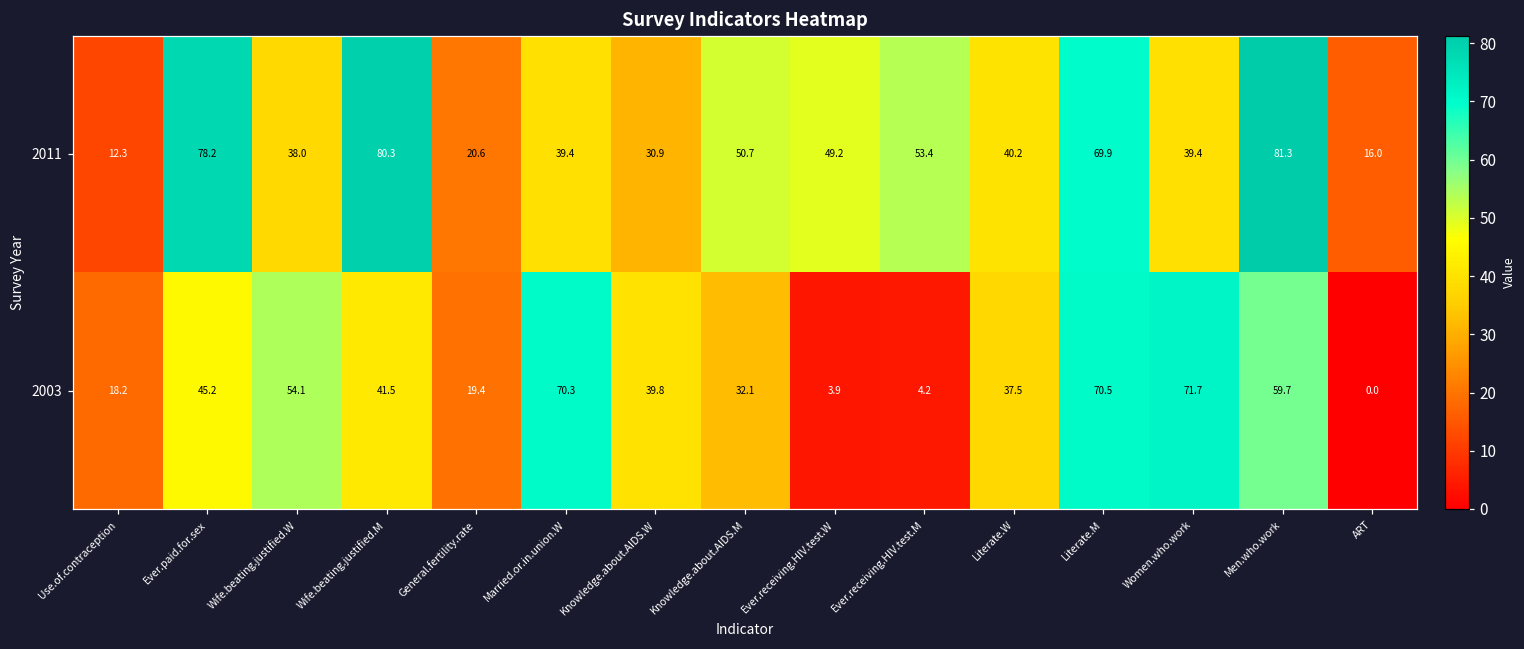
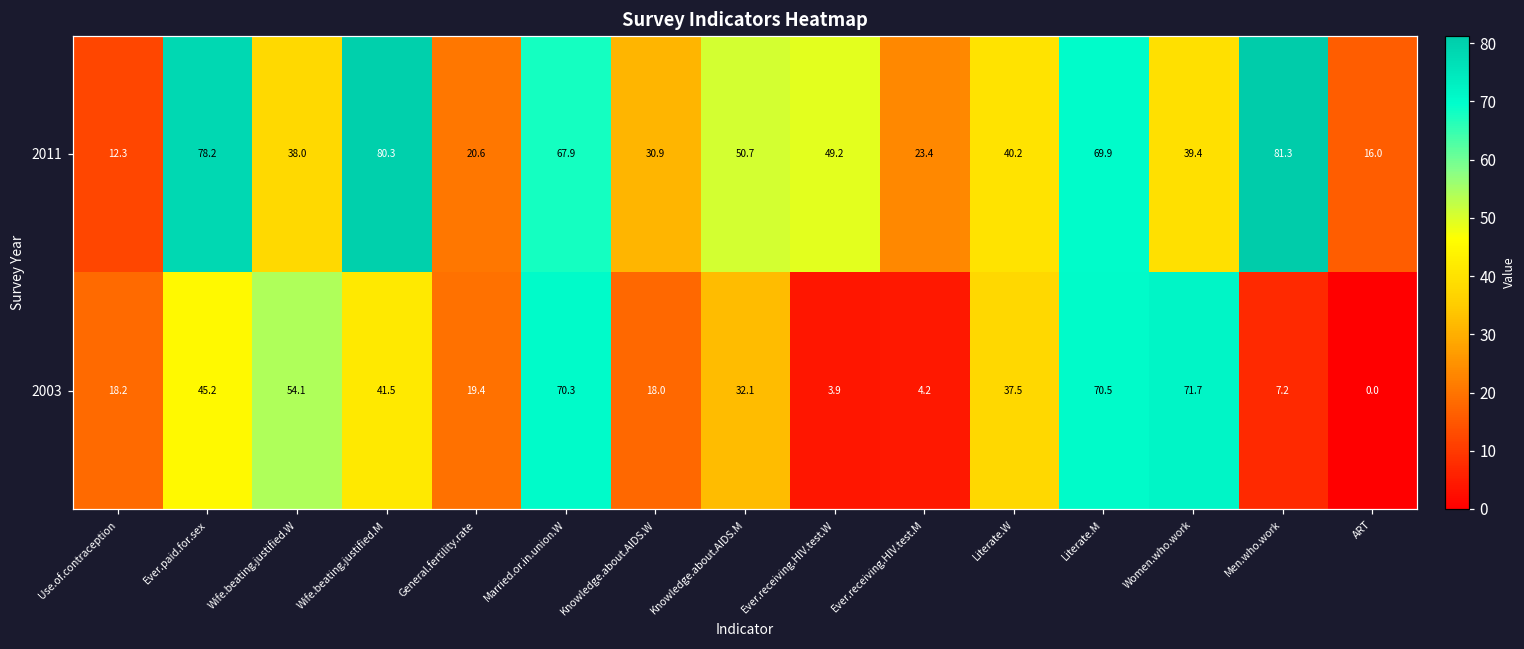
  {
    "2011": {
      "Use.of.contraception": 12.3,
      "Ever.paid.for.sex": 78.2,
      "Wife.beating.justified.W": 38.0,
      "Wife.beating.justified.M": 80.3,
      "General.fertility.rate": 20.6,
-     "Married.or.in.union.W": 39.4,
+     "Married.or.in.union.W": 67.9,
      "Knowledge.about.AIDS.W": 30.9,
      "Knowledge.about.AIDS.M": 50.7,
      "Ever.receiving.HIV.test.W": 49.2,
-     "Ever.receiving.HIV.test.M": 53.4,
+     "Ever.receiving.HIV.test.M": 23.4,
      "Literate.W": 40.2,
      "Literate.M": 69.9,
      "Women.who.work": 39.4,
      "Men.who.work": 81.3,
      "ART": 16.0
    },
    "2003": {
      "Use.of.contraception": 18.2,
      "Ever.paid.for.sex": 45.2,
      "Wife.beating.justified.W": 54.1,
      "Wife.beating.justified.M": 41.5,
      "General.fertility.rate": 19.4,
      "Married.or.in.union.W": 70.3,
-     "Knowledge.about.AIDS.W": 39.8,
+     "Knowledge.about.AIDS.W": 18.0,
      "Knowledge.about.AIDS.M": 32.1,
      "Ever.receiving.HIV.test.W": 3.9,
      "Ever.receiving.HIV.test.M": 4.2,
      "Literate.W": 37.5,
      "Literate.M": 70.5,
      "Women.who.work": 71.7,
-     "Men.who.work": 59.7,
+     "Men.who.work": 7.2,
      "ART": 0.0
    }
  }
